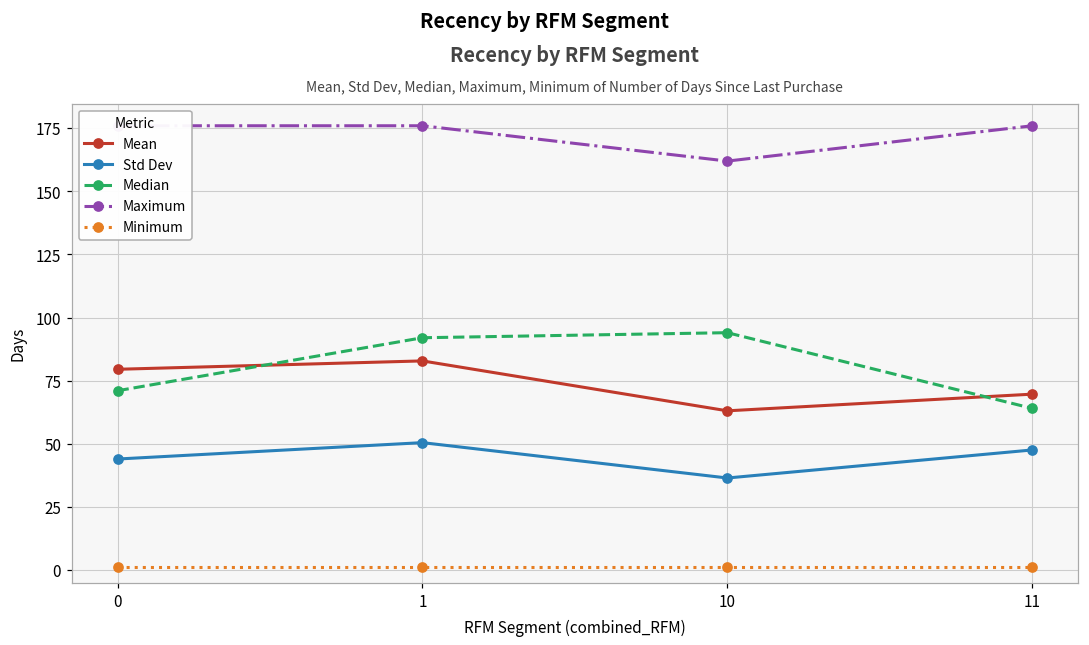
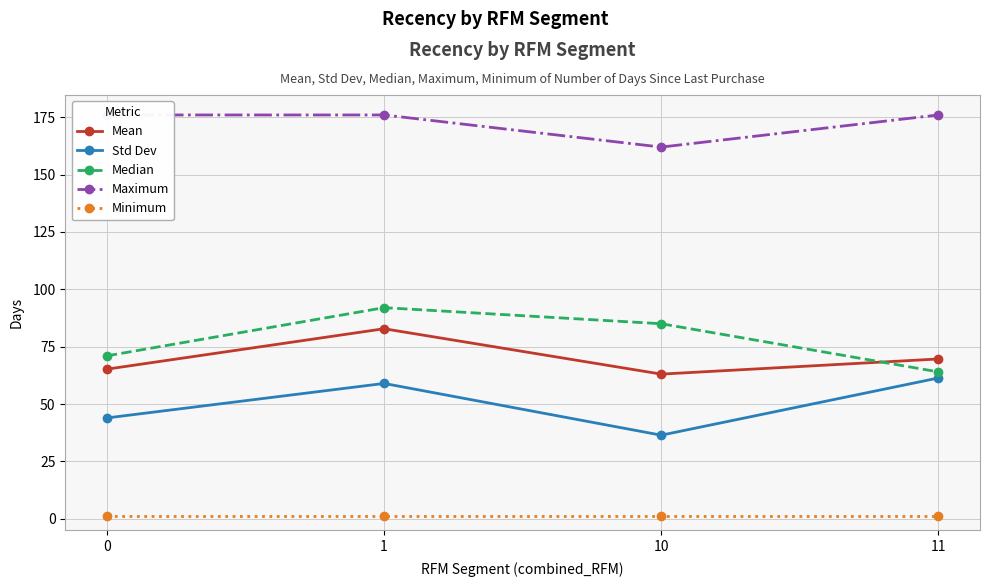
  {
    "Mean": {
-     "0": 79,
+     "0": 65,
      "1": 83,
      "10": 63,
      "11": 70
    },
    "Std Dev": {
      "0": 44,
-     "1": 50,
+     "1": 59,
      "10": 36,
-     "11": 48
+     "11": 61
    },
    "Median": {
      "0": 71,
      "1": 92,
-     "10": 94,
+     "10": 85,
      "11": 64
    },
    "Maximum": {
      "1": 176,
      "10": 162,
      "11": 176
    },
    "Minimum": {
      "0": 1,
      "1": 1,
      "10": 1,
      "11": 1
    }
  }
